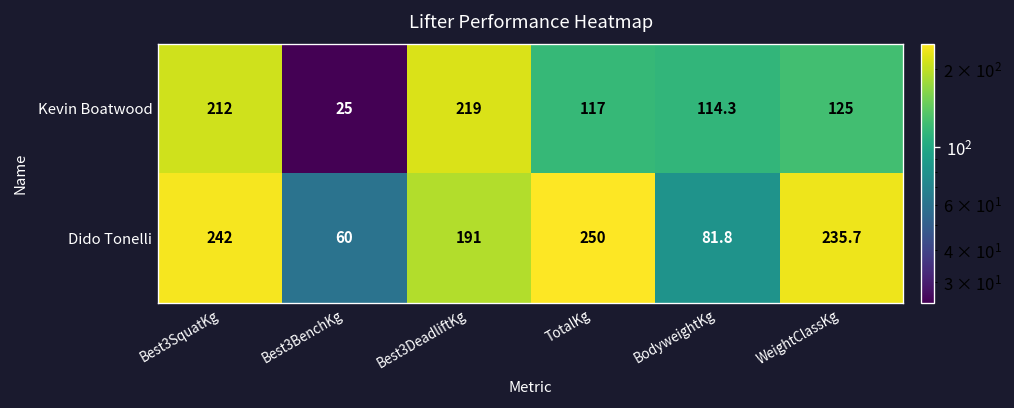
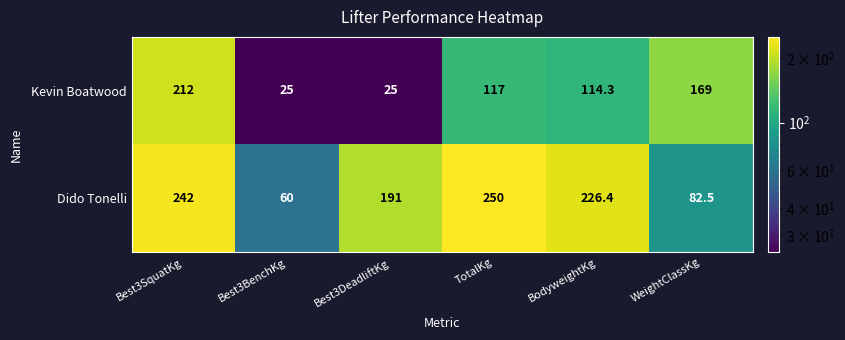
  {
    "Kevin Boatwood": {
      "Best3SquatKg": 212,
      "Best3BenchKg": 25,
-     "Best3DeadliftKg": 219,
+     "Best3DeadliftKg": 25,
      "TotalKg": 117,
      "BodyweightKg": 114.3,
-     "WeightClassKg": 125
+     "WeightClassKg": 169
    },
    "Dido Tonelli": {
      "Best3SquatKg": 242,
      "Best3BenchKg": 60,
      "Best3DeadliftKg": 191,
      "TotalKg": 250,
-     "BodyweightKg": 81.8,
-     "WeightClassKg": 235.7
+     "BodyweightKg": 226.4,
+     "WeightClassKg": 82.5
    }
  }
